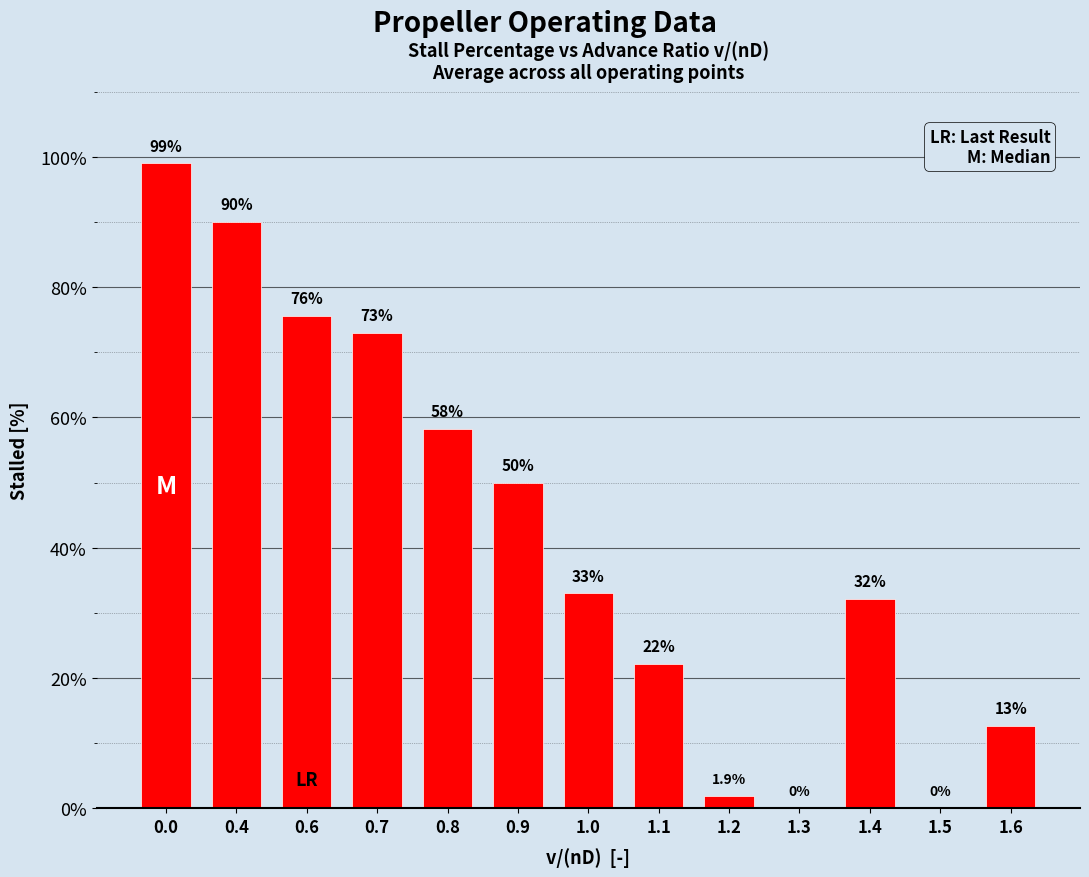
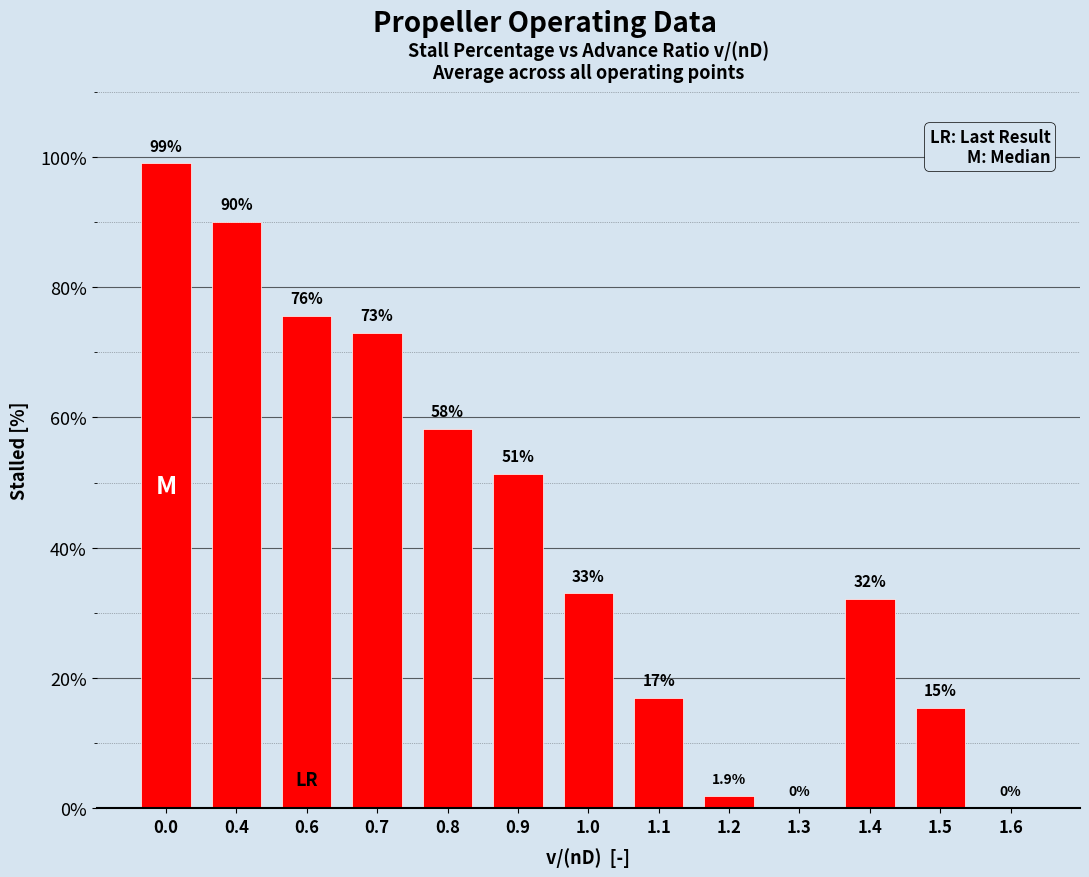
  {
    "0.0": "99%",
    "0.4": "90%",
    "0.6": "76%",
    "0.7": "73%",
    "0.8": "58%",
-   "0.9": "50%",
+   "0.9": "51%",
    "1.0": "33%",
-   "1.1": "22%",
+   "1.1": "17%",
    "1.2": "1.9%",
    "1.3": "0%",
    "1.4": "32%",
-   "1.5": "0%",
-   "1.6": "13%"
+   "1.5": "15%",
+   "1.6": "0%"
  }
